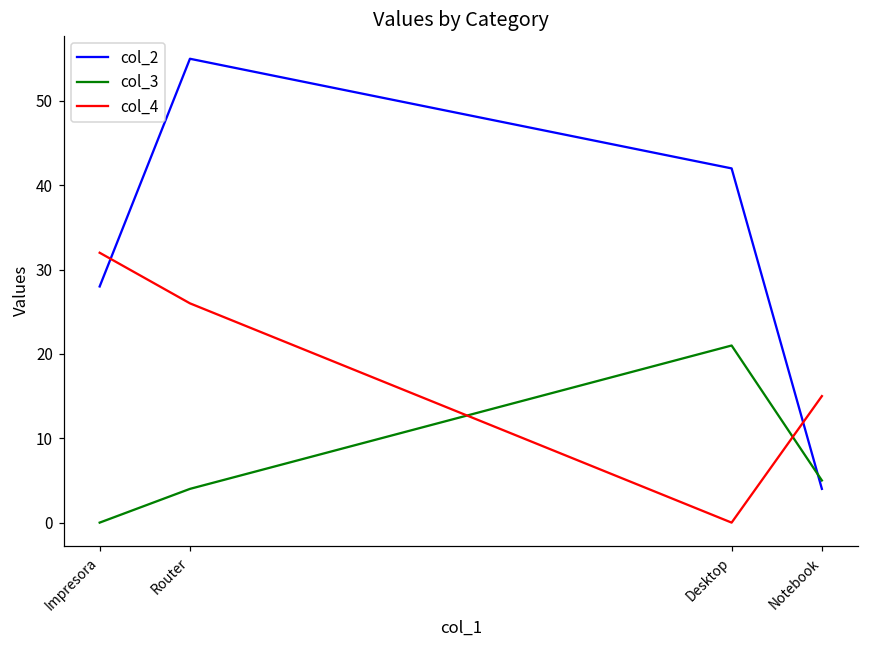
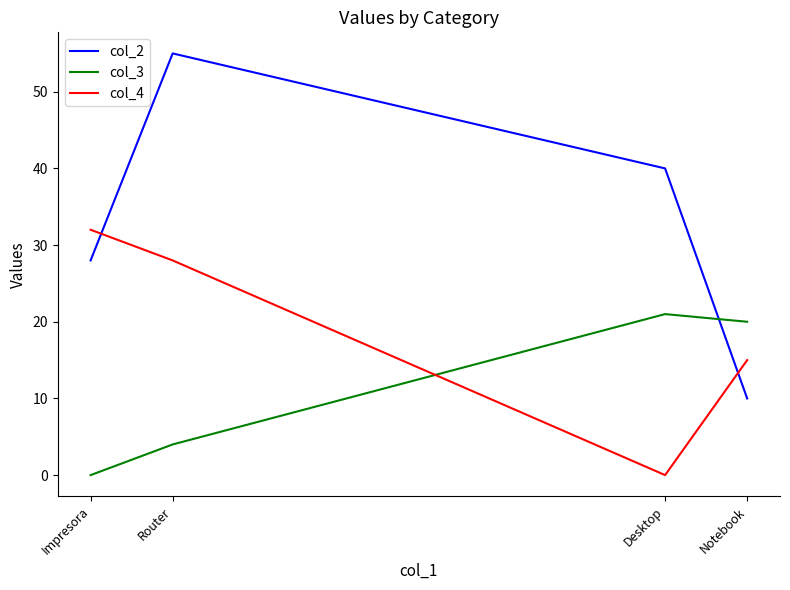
  {
    "col_2": {
      "Impresora": 28,
      "Router": 55,
-     "Desktop": 42,
-     "Notebook": 4
+     "Desktop": 40,
+     "Notebook": 10
    },
    "col_3": {
      "Impresora": 0,
      "Router": 4,
      "Desktop": 21,
-     "Notebook": 5
+     "Notebook": 20
    },
    "col_4": {
      "Impresora": 32,
-     "Router": 26,
+     "Router": 28,
      "Desktop": 0,
      "Notebook": 15
    }
  }
